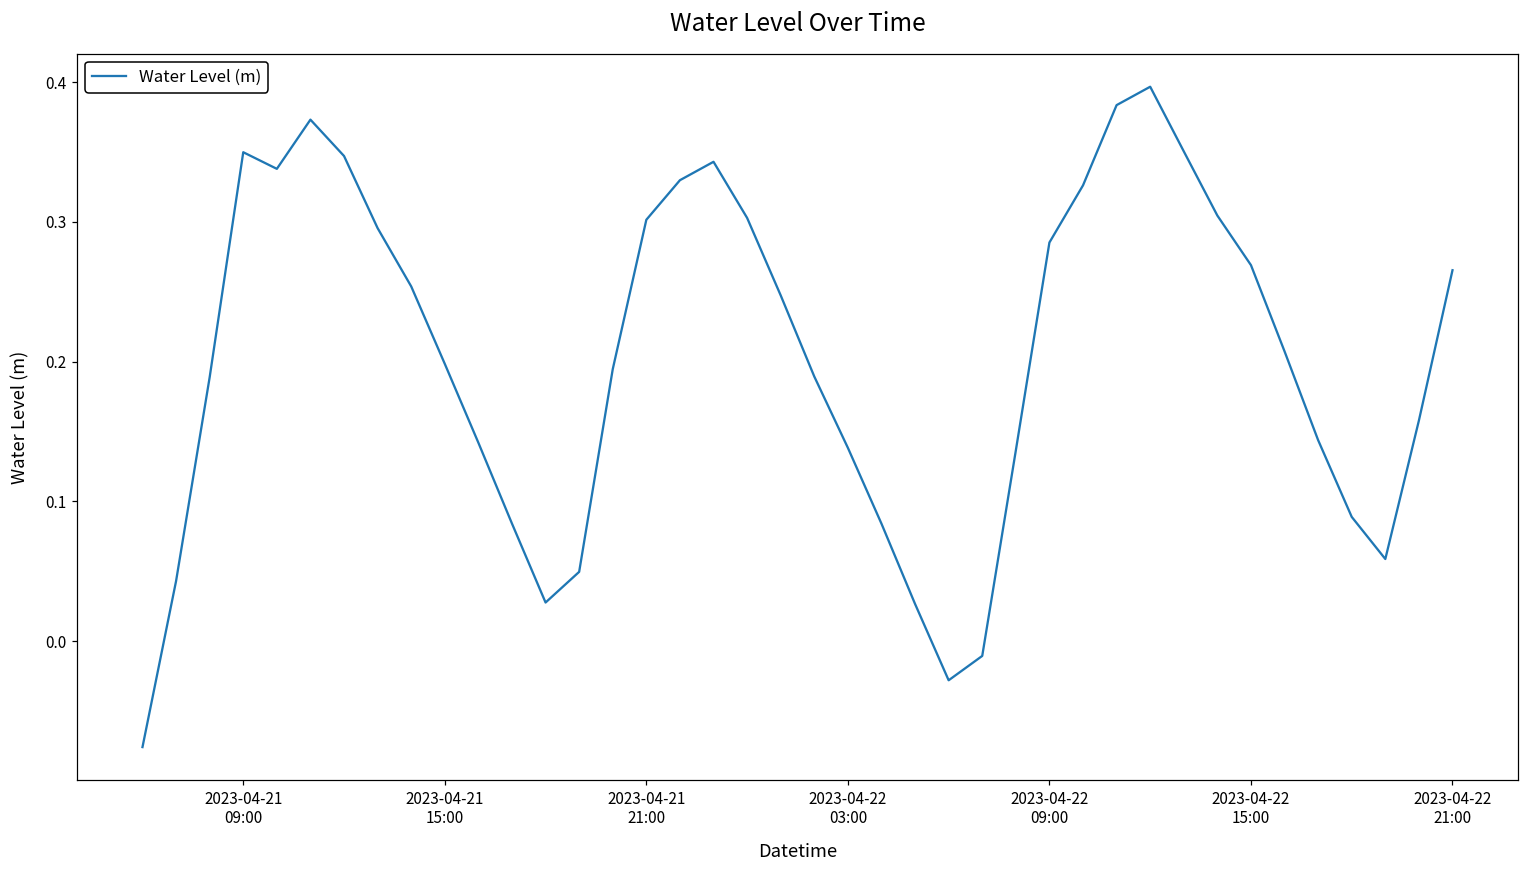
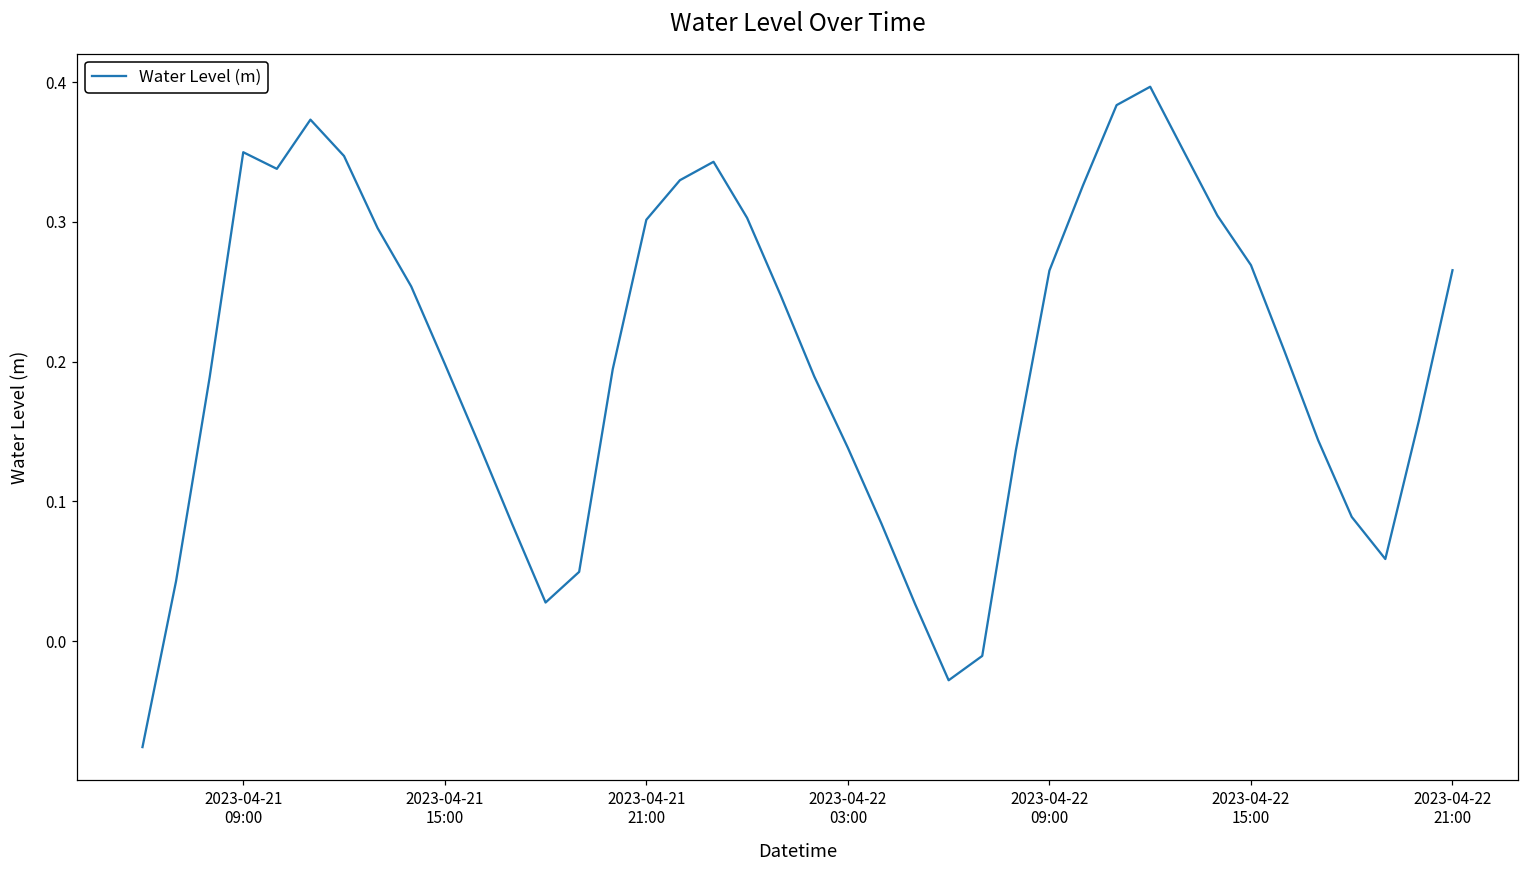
  {
    "2023-04-21 09:00": 0.350,
    "2023-04-21 15:00": 0.198,
    "2023-04-21 21:00": 0.301,
    "2023-04-22 03:00": 0.138,
-   "2023-04-22 09:00": 0.285,
+   "2023-04-22 09:00": 0.265,
    "2023-04-22 15:00": 0.269,
    "2023-04-22 21:00": 0.265
  }
